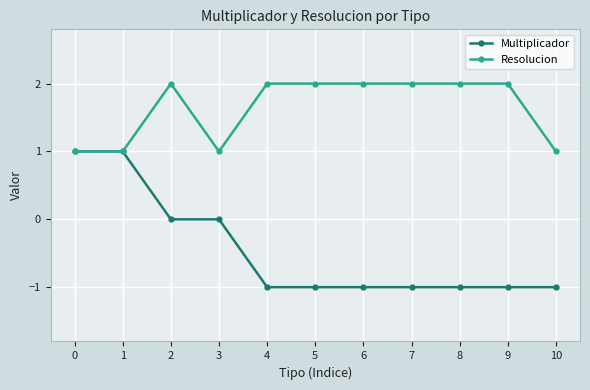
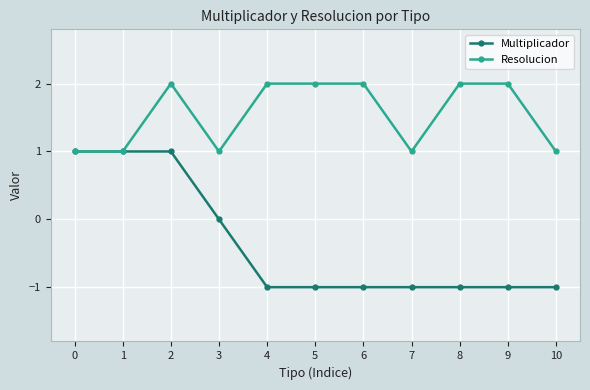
  {
    "Multiplicador": {
-     "2": 0,
+     "2": 1,
      "3": 0,
      "4": -1,
      "5": -1,
      "6": -1,
      "7": -1,
      "8": -1,
      "9": -1,
      "10": -1
    },
    "Resolucion": {
      "2": 2,
      "3": 1,
      "4": 2,
      "5": 2,
      "6": 2,
-     "7": 2,
+     "7": 1,
      "8": 2,
      "9": 2,
      "10": 1
    }
  }
